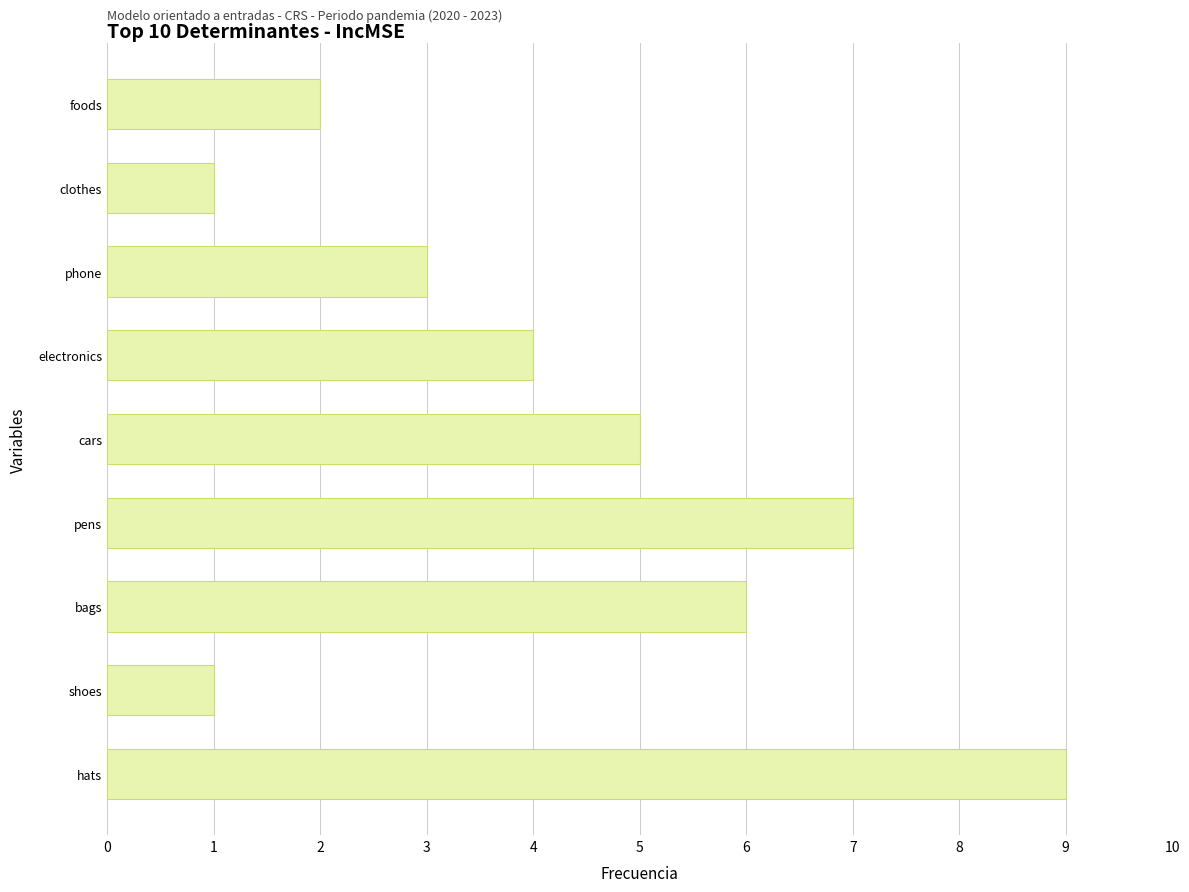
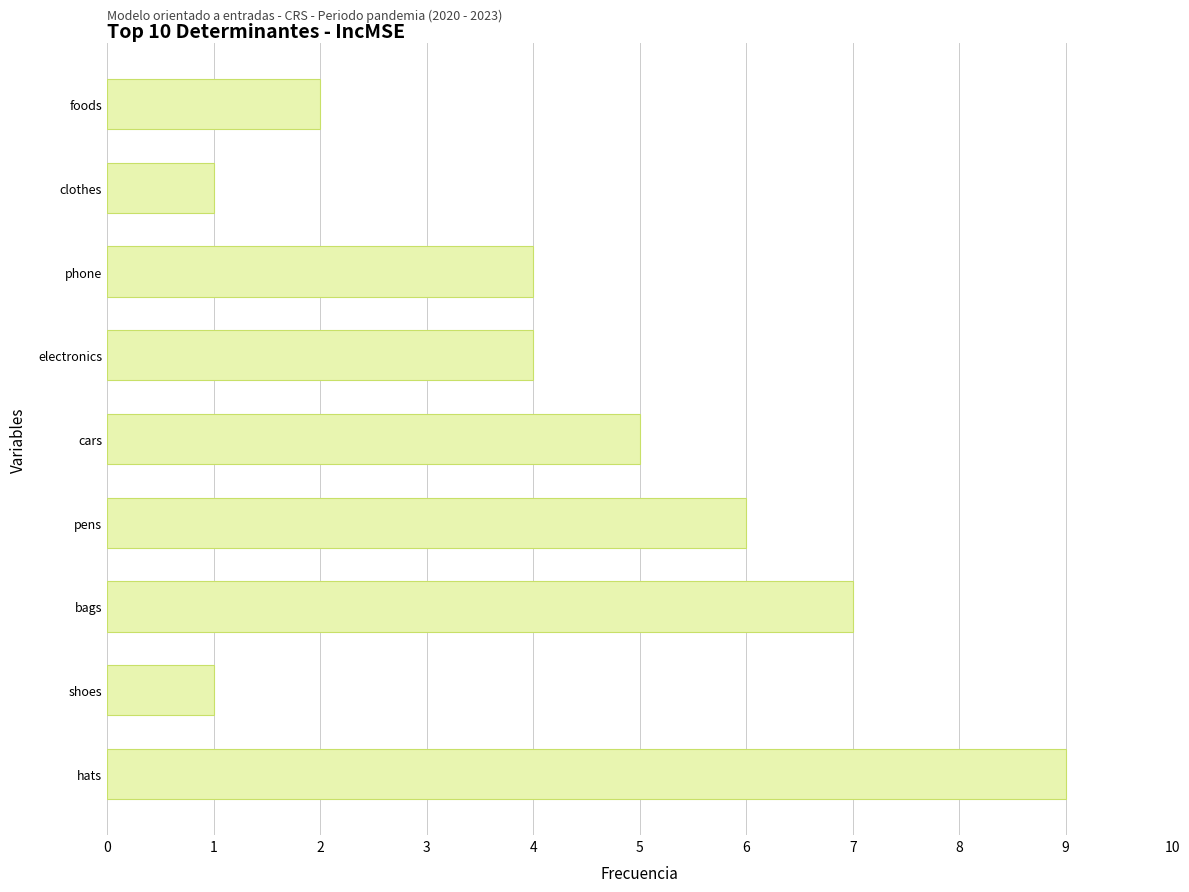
  {
    "foods": 2,
    "clothes": 1,
-   "phone": 3,
+   "phone": 4,
    "electronics": 4,
    "cars": 5,
-   "pens": 7,
-   "bags": 6,
+   "pens": 6,
+   "bags": 7,
    "shoes": 1,
    "hats": 9
  }
